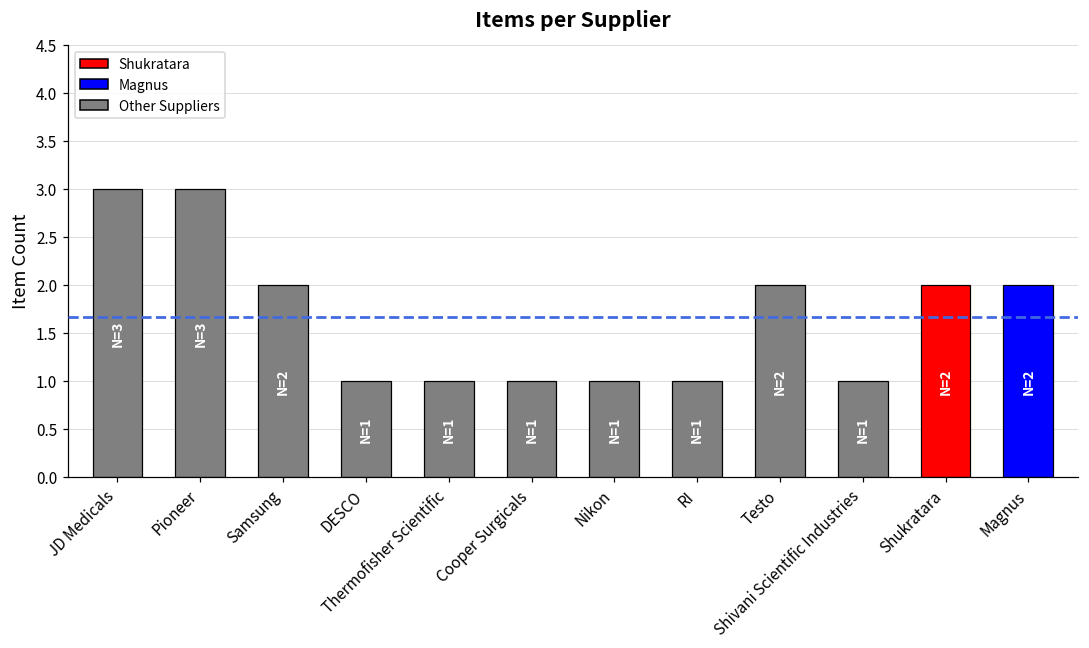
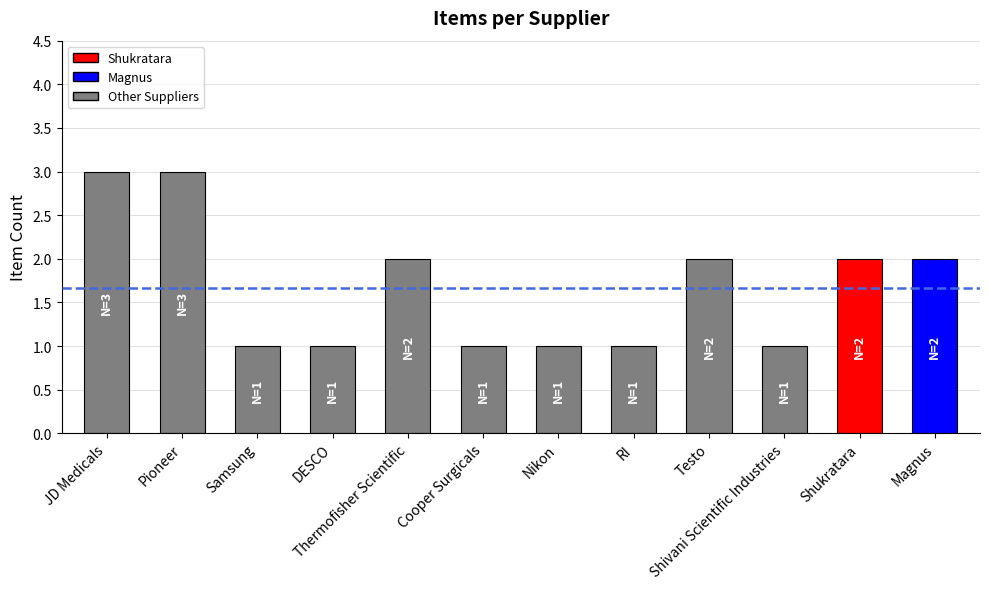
  {
    "JD Medicals": 3,
    "Pioneer": 3,
-   "Samsung": 2,
+   "Samsung": 1,
    "DESCO": 1,
-   "Thermofisher Scientific": 1,
+   "Thermofisher Scientific": 2,
    "Cooper Surgicals": 1,
    "Nikon": 1,
    "RI": 1,
    "Testo": 2,
    "Shivani Scientific Industries": 1,
    "Shukratara": 2,
    "Magnus": 2
  }
